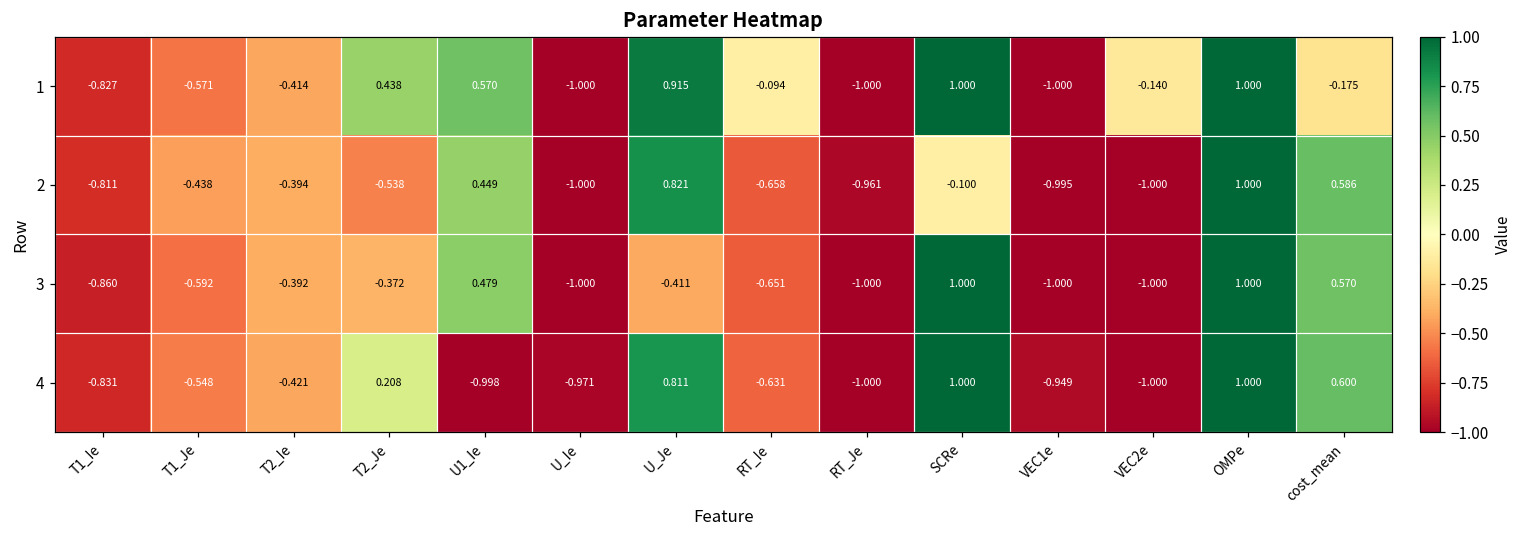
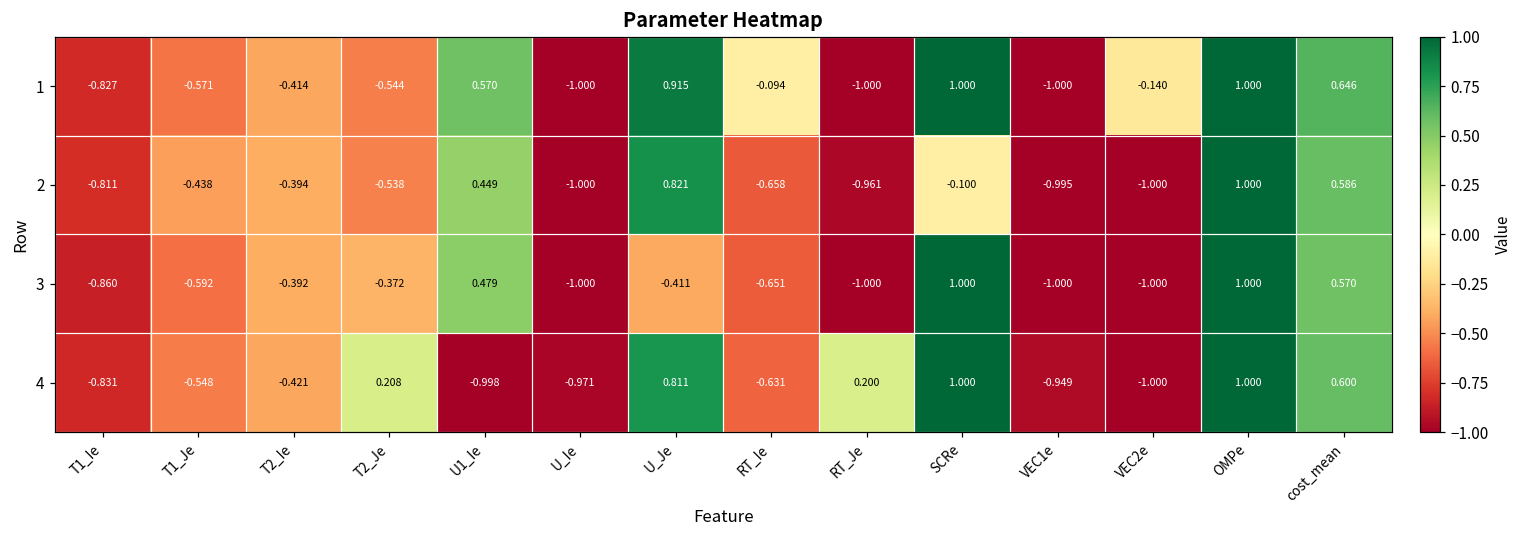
  {
    "1": {
      "T1_Ie": -0.827,
      "T1_Je": -0.571,
      "T2_Ie": -0.414,
-     "T2_Je": 0.438,
+     "T2_Je": -0.544,
      "U1_Ie": 0.570,
      "U_Ie": -1.000,
      "U_Je": 0.915,
      "RT_Ie": -0.094,
      "RT_Je": -1.000,
      "SCRe": 1.000,
      "VEC1e": -1.000,
      "VEC2e": -0.140,
      "OMPe": 1.000,
-     "cost_mean": -0.175
+     "cost_mean": 0.646
    },
    "2": {
      "T1_Ie": -0.811,
      "T1_Je": -0.438,
      "T2_Ie": -0.394,
      "T2_Je": -0.538,
      "U1_Ie": 0.449,
      "U_Ie": -1.000,
      "U_Je": 0.821,
      "RT_Ie": -0.658,
      "RT_Je": -0.961,
      "SCRe": -0.100,
      "VEC1e": -0.995,
      "VEC2e": -1.000,
      "OMPe": 1.000,
      "cost_mean": 0.586
    },
    "3": {
      "T1_Ie": -0.860,
      "T1_Je": -0.592,
      "T2_Ie": -0.392,
      "T2_Je": -0.372,
      "U1_Ie": 0.479,
      "U_Ie": -1.000,
      "U_Je": -0.411,
      "RT_Ie": -0.651,
      "RT_Je": -1.000,
      "SCRe": 1.000,
      "VEC1e": -1.000,
      "VEC2e": -1.000,
      "OMPe": 1.000,
      "cost_mean": 0.570
    },
    "4": {
      "T1_Ie": -0.831,
      "T1_Je": -0.548,
      "T2_Ie": -0.421,
      "T2_Je": 0.208,
      "U1_Ie": -0.998,
      "U_Ie": -0.971,
      "U_Je": 0.811,
      "RT_Ie": -0.631,
-     "RT_Je": -1.000,
+     "RT_Je": 0.200,
      "SCRe": 1.000,
      "VEC1e": -0.949,
      "VEC2e": -1.000,
      "OMPe": 1.000,
      "cost_mean": 0.600
    }
  }
